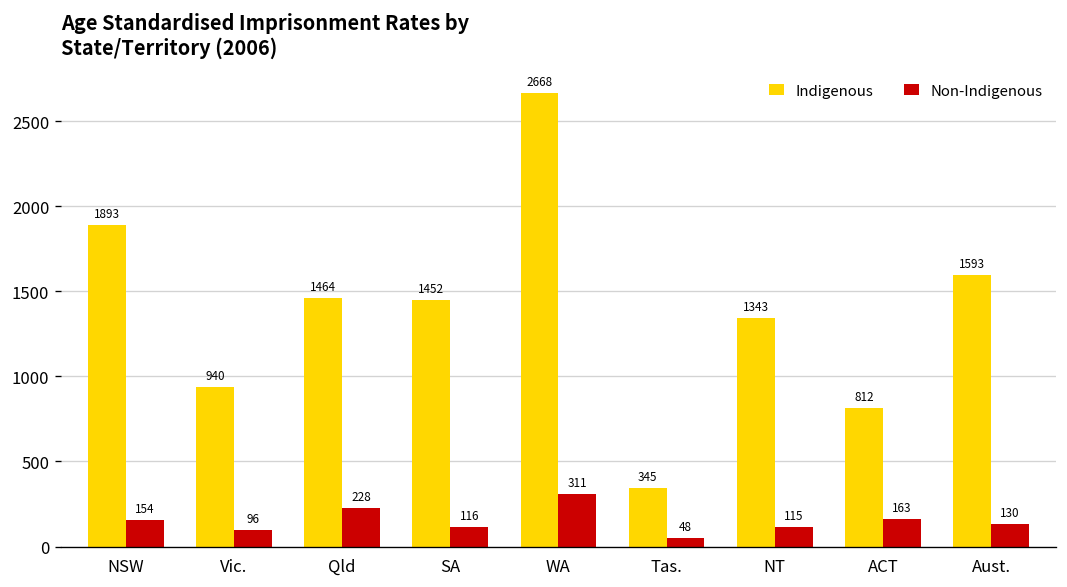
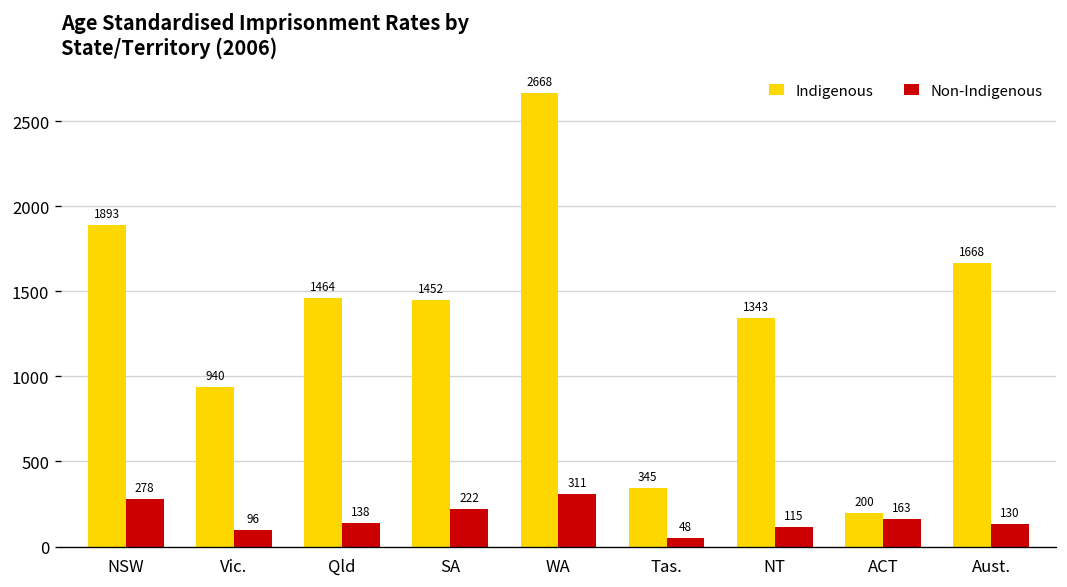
  {
    "Indigenous": {
      "NSW": 1893,
      "Vic.": 940,
      "Qld": 1464,
      "SA": 1452,
      "WA": 2668,
      "Tas.": 345,
      "NT": 1343,
-     "ACT": 812,
-     "Aust.": 1593
+     "ACT": 200,
+     "Aust.": 1668
    },
    "Non-Indigenous": {
-     "NSW": 154,
+     "NSW": 278,
      "Vic.": 96,
-     "Qld": 228,
-     "SA": 116,
+     "Qld": 138,
+     "SA": 222,
      "WA": 311,
      "Tas.": 48,
      "NT": 115,
      "ACT": 163,
      "Aust.": 130
    }
  }
